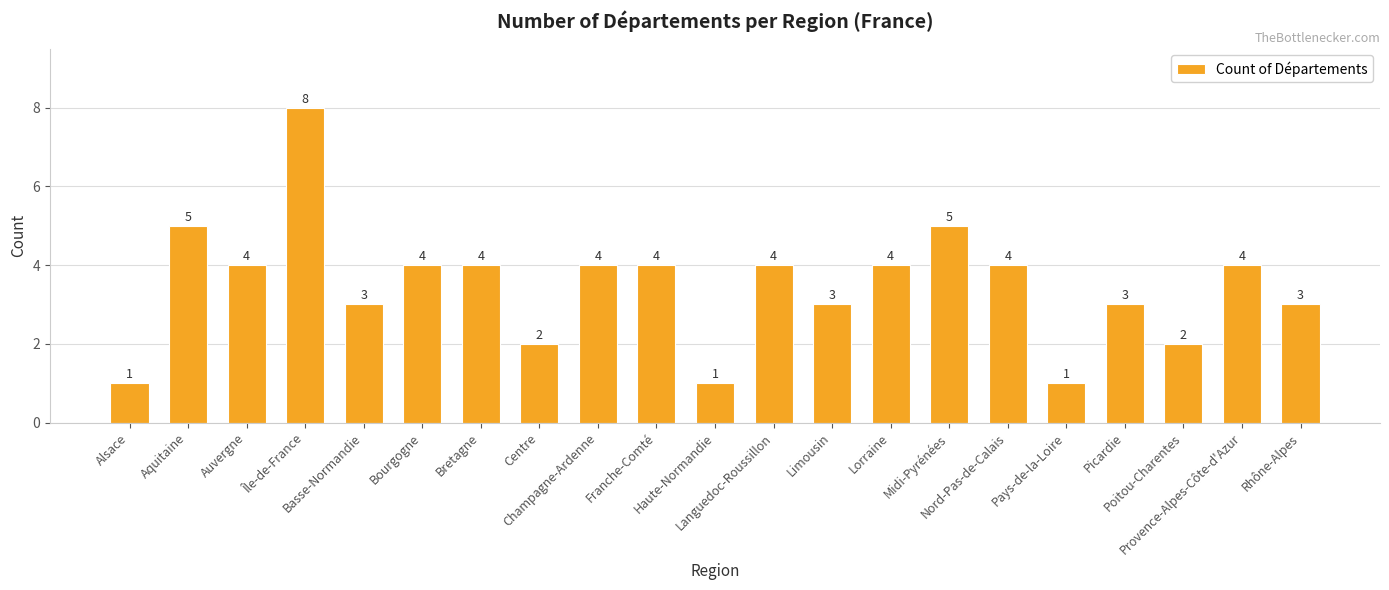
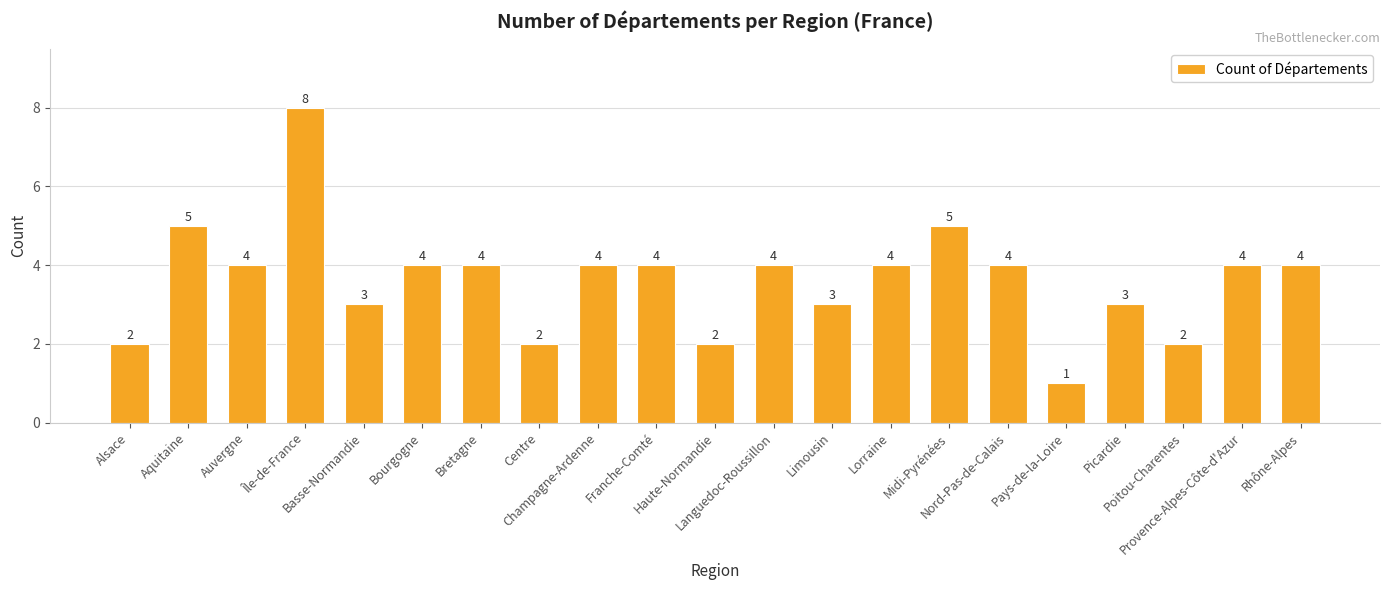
  {
-   "Alsace": 1,
+   "Alsace": 2,
    "Aquitaine": 5,
    "Auvergne": 4,
    "Île-de-France": 8,
    "Basse-Normandie": 3,
    "Bourgogne": 4,
    "Bretagne": 4,
    "Centre": 2,
    "Champagne-Ardenne": 4,
    "Franche-Comté": 4,
-   "Haute-Normandie": 1,
+   "Haute-Normandie": 2,
    "Languedoc-Roussillon": 4,
    "Limousin": 3,
    "Lorraine": 4,
    "Midi-Pyrénées": 5,
    "Nord-Pas-de-Calais": 4,
    "Pays-de-la-Loire": 1,
    "Picardie": 3,
    "Poitou-Charentes": 2,
    "Provence-Alpes-Côte-d'Azur": 4,
-   "Rhône-Alpes": 3
+   "Rhône-Alpes": 4
  }
